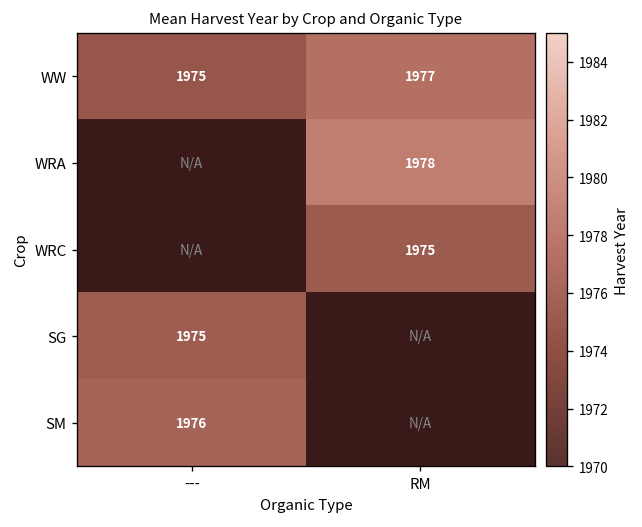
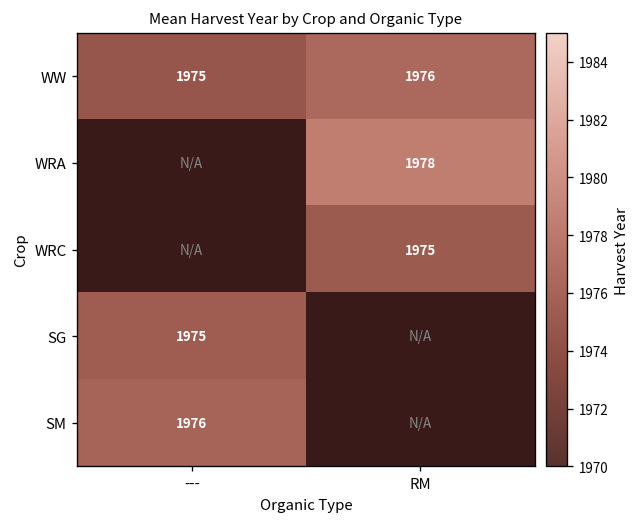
  {
    "WW": {
      "---": 1975,
-     "RM": 1977
+     "RM": 1976
    },
    "WRA": {
      "RM": 1978
    },
    "WRC": {
      "RM": 1975
    },
    "SG": {
      "---": 1975
    },
    "SM": {
      "---": 1976
    }
  }
